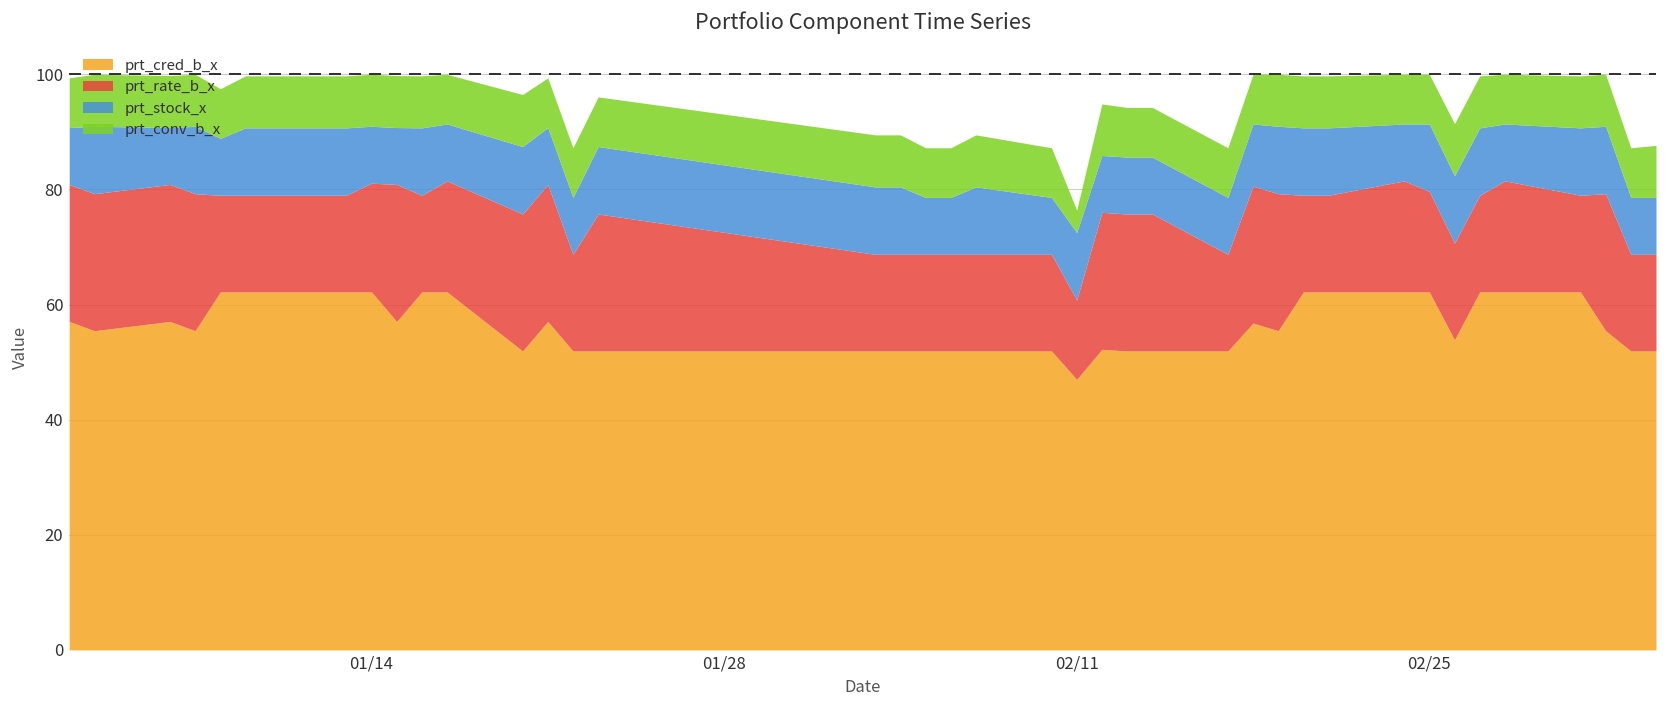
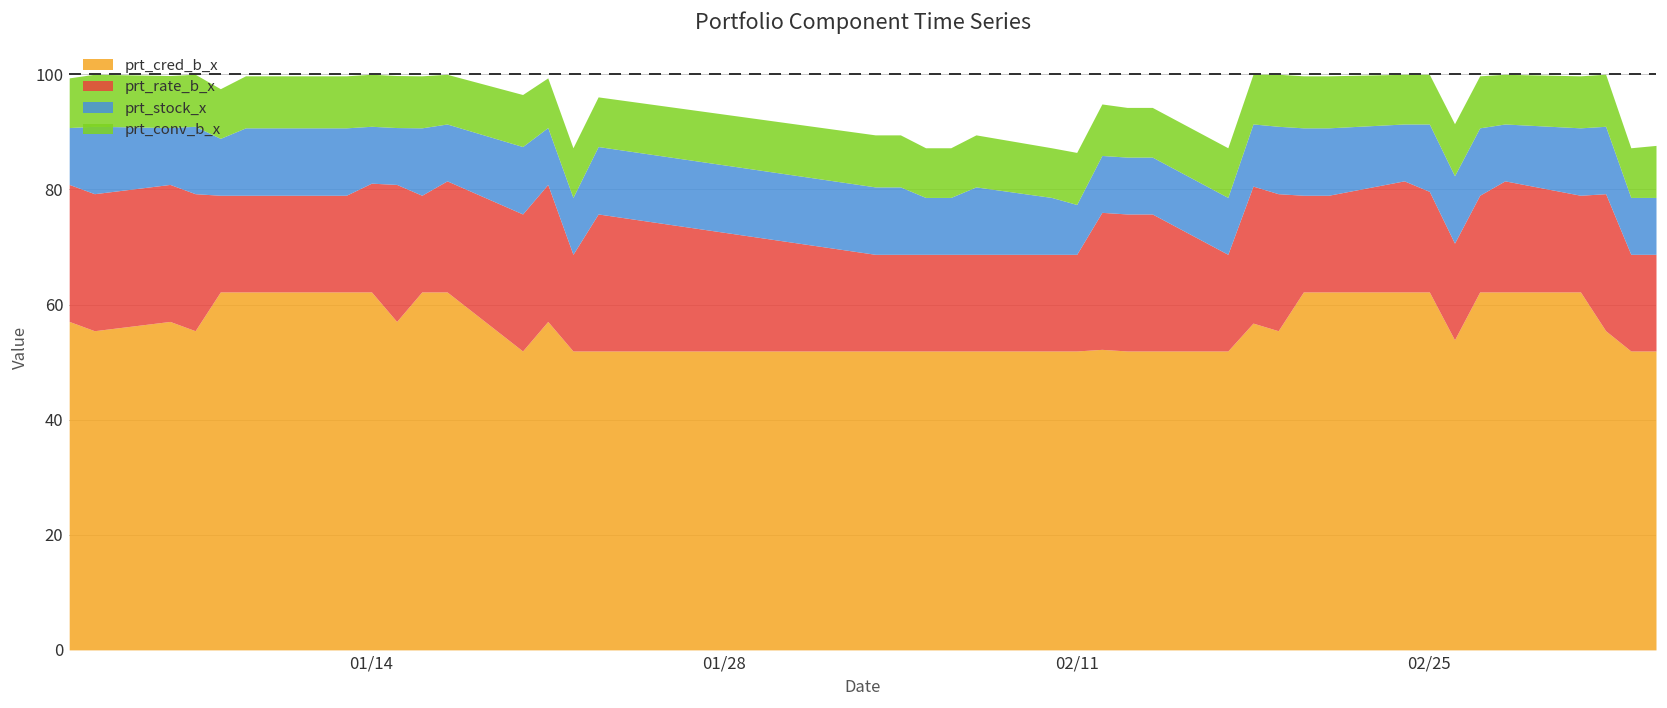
  {
    "prt_cred_b_x": {
      "01/14": 62,
-     "02/11": 47,
+     "02/11": 52,
      "02/25": 62
    },
    "prt_rate_b_x": {
      "01/14": 19,
-     "02/11": 14,
+     "02/11": 17,
      "02/25": 17
    },
    "prt_stock_x": {
      "01/14": 10,
-     "02/11": 12,
+     "02/11": 9,
      "02/25": 12
    },
    "prt_conv_b_x": {
      "01/14": 9,
-     "02/11": 4,
+     "02/11": 9,
      "02/25": 9
    }
  }
